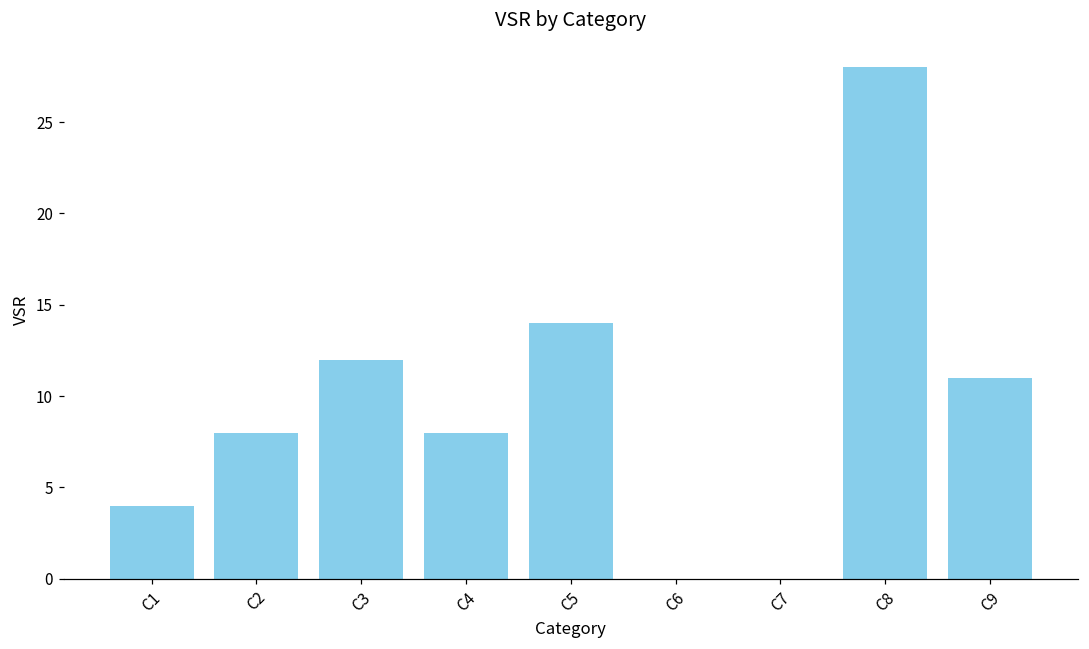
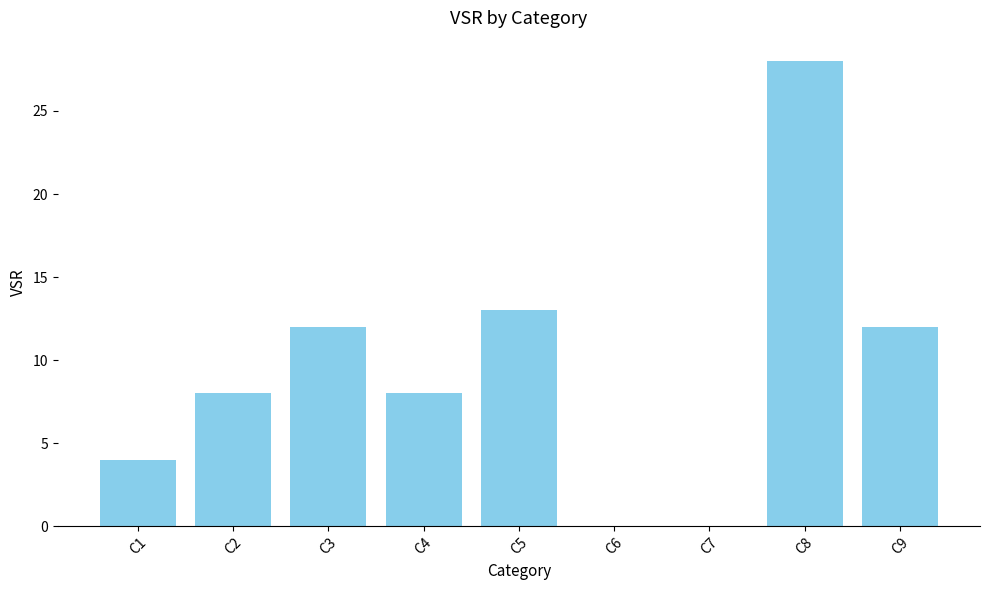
  {
    "C1": 4,
    "C2": 8,
    "C3": 12,
    "C4": 8,
-   "C5": 14,
+   "C5": 13,
    "C6": 0,
    "C7": 0,
    "C8": 28,
-   "C9": 11
+   "C9": 12
  }
